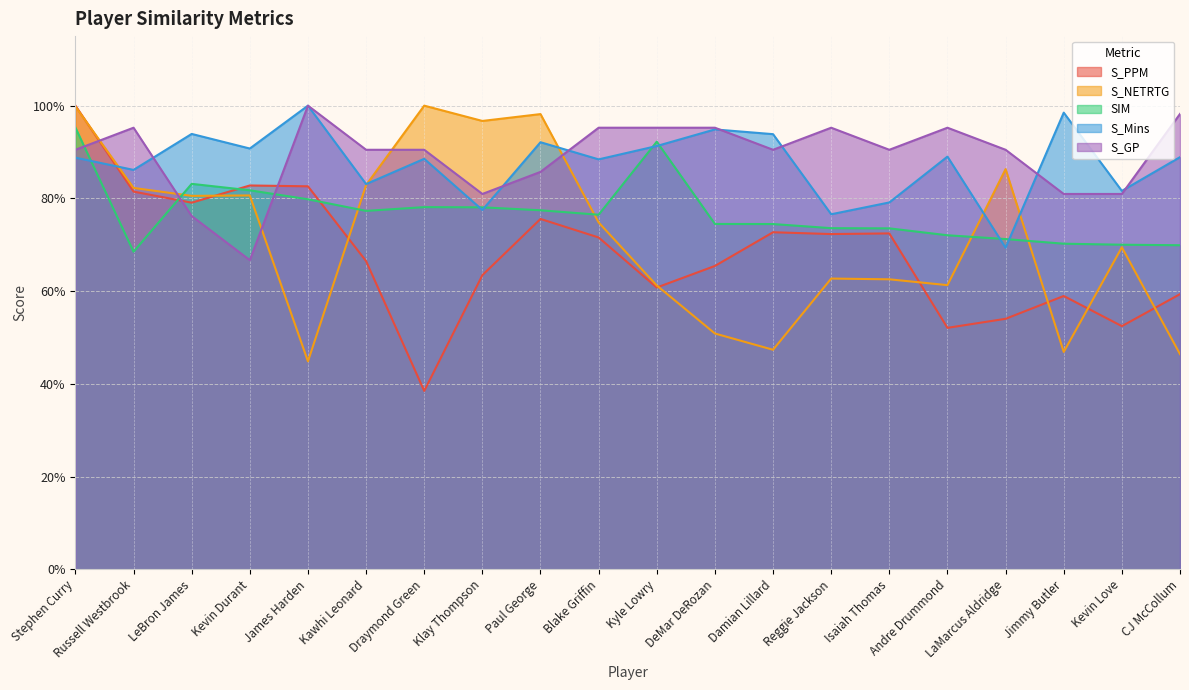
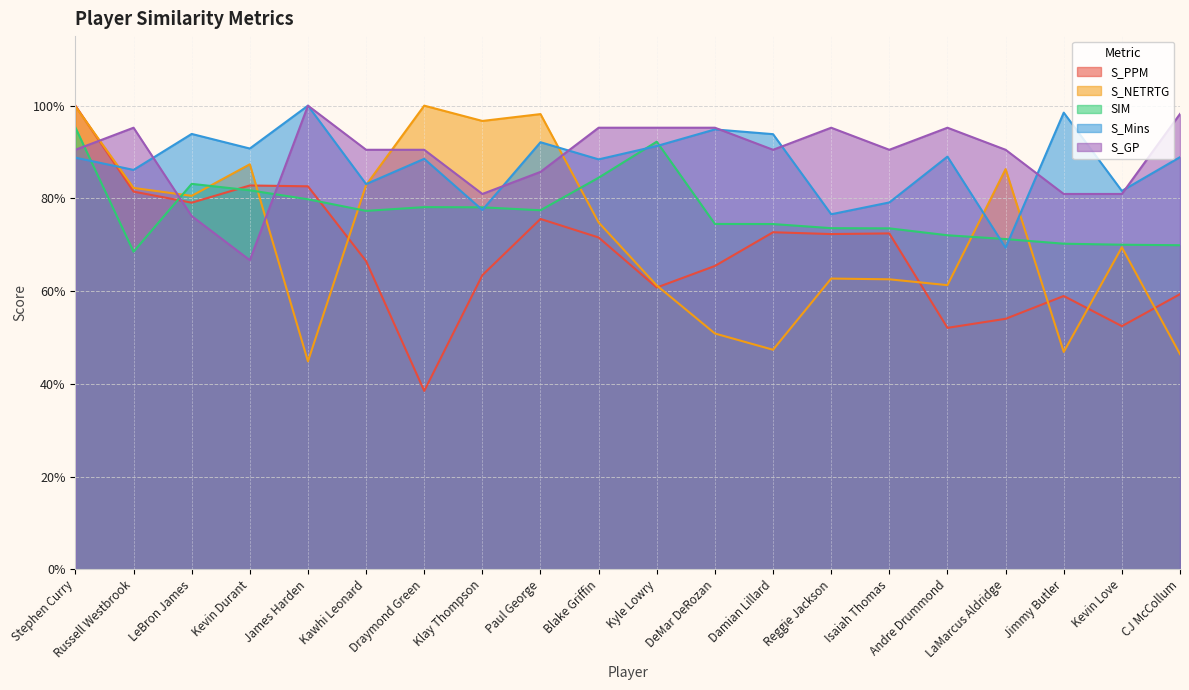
  {
    "S_PPM": {
      "Russell Westbrook": "81%",
      "LeBron James": "79%",
      "Kevin Durant": "83%",
      "James Harden": "83%",
      "Kawhi Leonard": "66%",
      "Draymond Green": "38%",
      "Klay Thompson": "63%",
      "Paul George": "76%",
      "Blake Griffin": "72%",
      "DeMar DeRozan": "65%",
      "Damian Lillard": "73%",
      "Reggie Jackson": "72%",
      "Isaiah Thomas": "72%",
      "Andre Drummond": "52%",
      "LaMarcus Aldridge": "54%",
      "Jimmy Butler": "59%",
      "Kevin Love": "52%",
      "CJ McCollum": "59%"
    },
    "S_NETRTG": {
      "Russell Westbrook": "82%",
      "LeBron James": "81%",
-     "Kevin Durant": "81%",
+     "Kevin Durant": "87%",
      "James Harden": "45%",
      "Draymond Green": "100%",
      "Klay Thompson": "97%",
      "Paul George": "98%",
      "Blake Griffin": "75%",
      "DeMar DeRozan": "51%",
      "Damian Lillard": "47%",
      "Reggie Jackson": "63%",
      "Isaiah Thomas": "63%",
      "Andre Drummond": "61%",
      "LaMarcus Aldridge": "86%",
      "Jimmy Butler": "47%",
      "Kevin Love": "69%",
      "CJ McCollum": "46%"
    },
    "SIM": {
      "Stephen Curry": "95%",
      "Russell Westbrook": "68%",
      "LeBron James": "83%",
      "Kevin Durant": "82%",
      "James Harden": "80%",
      "Kawhi Leonard": "77%",
      "Draymond Green": "78%",
      "Klay Thompson": "78%",
      "Paul George": "77%",
-     "Blake Griffin": "76%",
+     "Blake Griffin": "84%",
      "Kyle Lowry": "92%",
      "DeMar DeRozan": "74%",
      "Damian Lillard": "74%",
      "Reggie Jackson": "74%",
      "Isaiah Thomas": "74%",
      "Andre Drummond": "72%",
      "LaMarcus Aldridge": "71%",
      "Jimmy Butler": "70%",
      "Kevin Love": "70%",
      "CJ McCollum": "70%"
    },
    "S_Mins": {
      "Stephen Curry": "89%",
      "Russell Westbrook": "86%",
      "LeBron James": "94%",
      "Kevin Durant": "91%",
      "Draymond Green": "89%",
      "Klay Thompson": "77%",
      "Paul George": "92%",
      "Blake Griffin": "88%",
      "Kyle Lowry": "91%",
      "Damian Lillard": "94%",
      "Reggie Jackson": "77%",
      "Isaiah Thomas": "79%",
      "Andre Drummond": "89%",
      "LaMarcus Aldridge": "69%",
      "Jimmy Butler": "98%",
      "Kevin Love": "82%",
      "CJ McCollum": "89%"
    },
    "S_GP": {
      "Stephen Curry": "90%",
      "Russell Westbrook": "95%",
      "LeBron James": "76%",
      "Kevin Durant": "67%",
      "Kawhi Leonard": "90%",
      "Draymond Green": "90%",
      "Klay Thompson": "81%",
      "Paul George": "86%",
      "Blake Griffin": "95%",
      "Kyle Lowry": "95%",
      "Damian Lillard": "90%",
      "Reggie Jackson": "95%",
      "Isaiah Thomas": "90%",
      "Andre Drummond": "95%",
      "LaMarcus Aldridge": "90%",
      "Jimmy Butler": "81%",
      "Kevin Love": "81%",
      "CJ McCollum": "98%"
    }
  }
